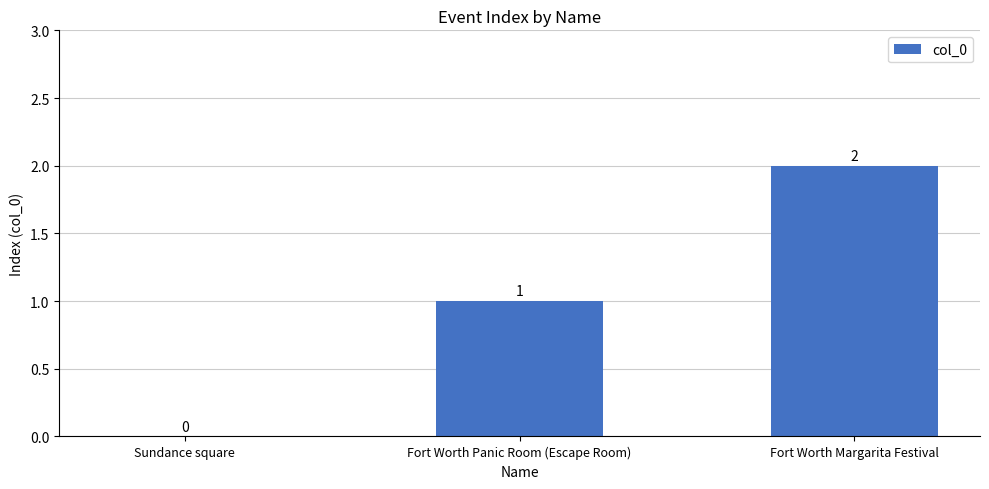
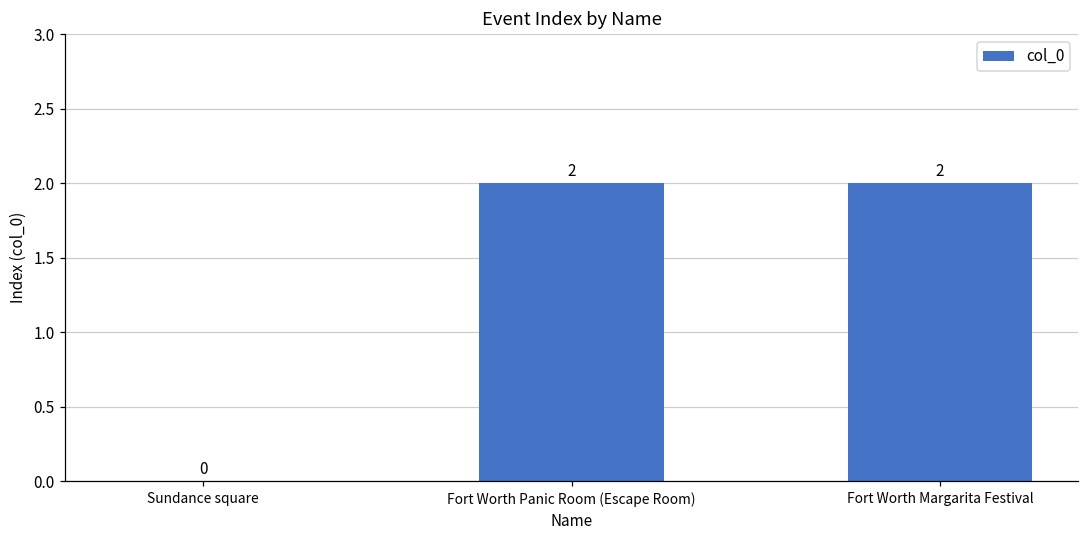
  {
    "Sundance square": 0,
-   "Fort Worth Panic Room (Escape Room)": 1,
+   "Fort Worth Panic Room (Escape Room)": 2,
    "Fort Worth Margarita Festival": 2
  }
